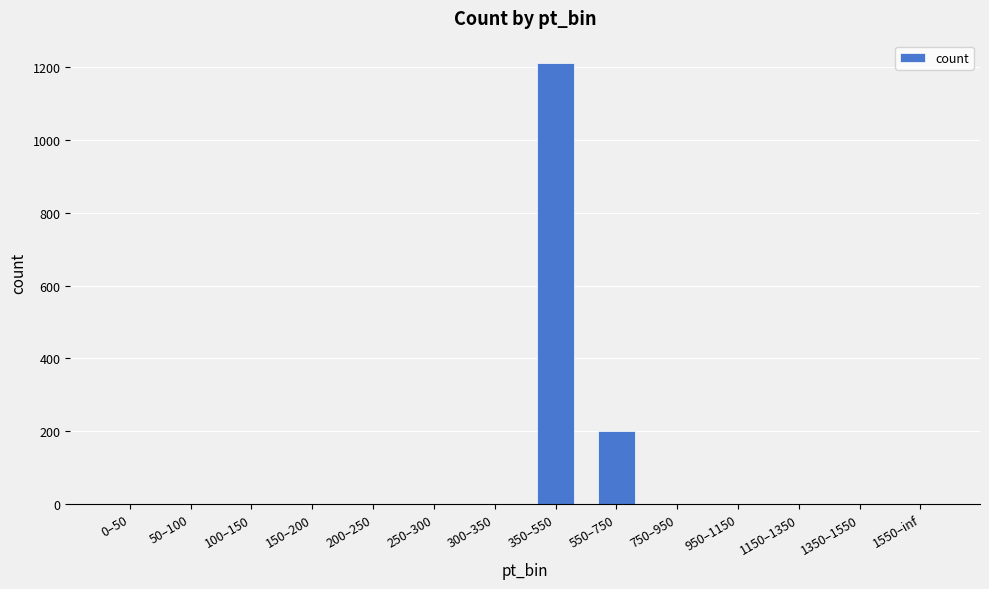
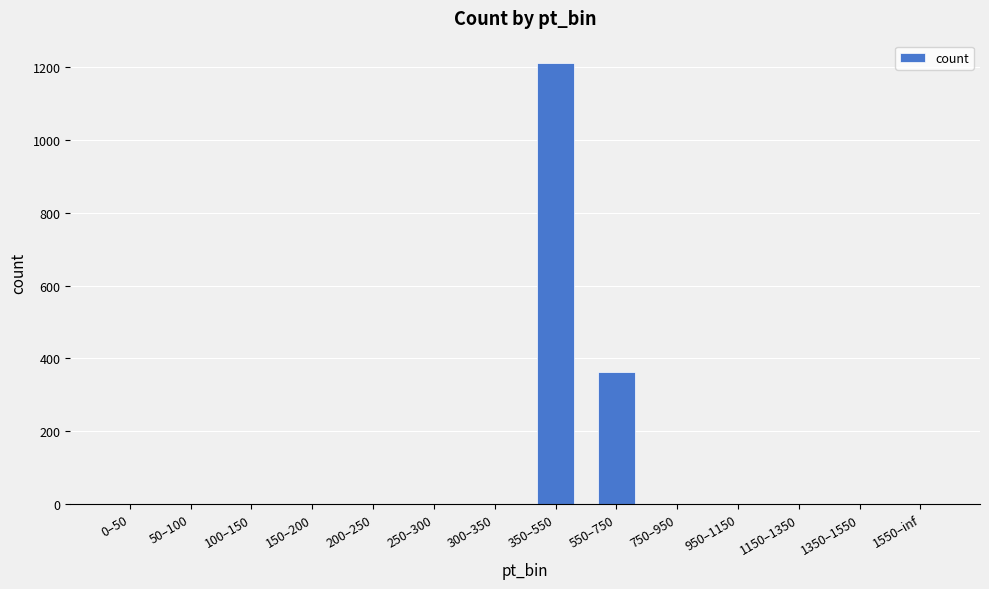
  {
    "0–50": 0,
    "50–100": 0,
    "100–150": 0,
    "150–200": 0,
    "200–250": 0,
    "250–300": 0,
    "300–350": 0,
    "350–550": 1210,
-   "550–750": 200,
+   "550–750": 360,
    "750–950": 0,
    "950–1150": 0,
    "1150–1350": 0,
    "1350–1550": 0,
    "1550–inf": 0
  }
